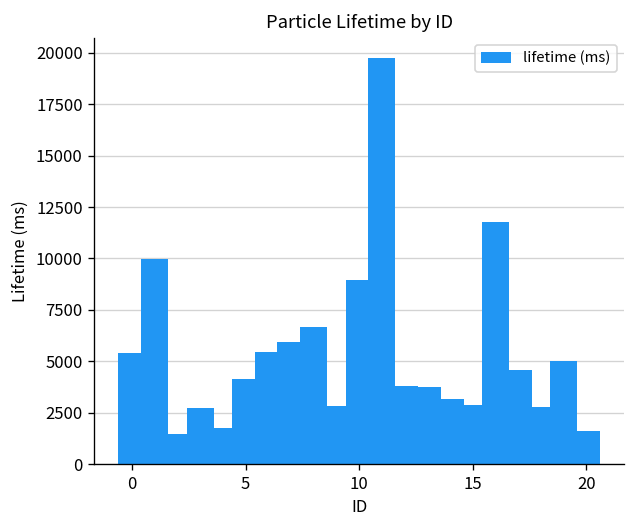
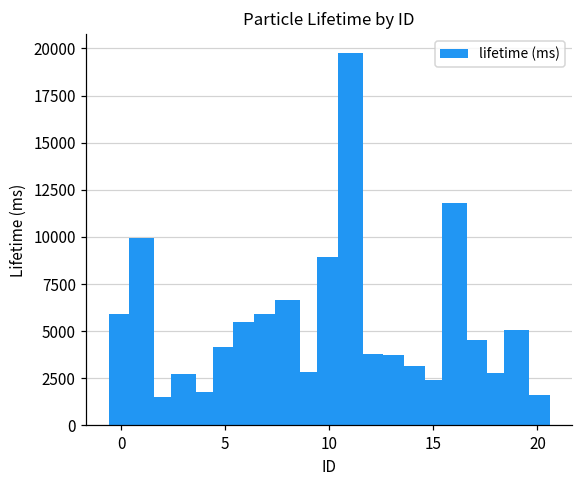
  {
-   "0": 5400,
+   "0": 5900,
    "5": 4200,
    "10": 8900,
-   "15": 2900,
+   "15": 2400,
    "20": 1600
  }
